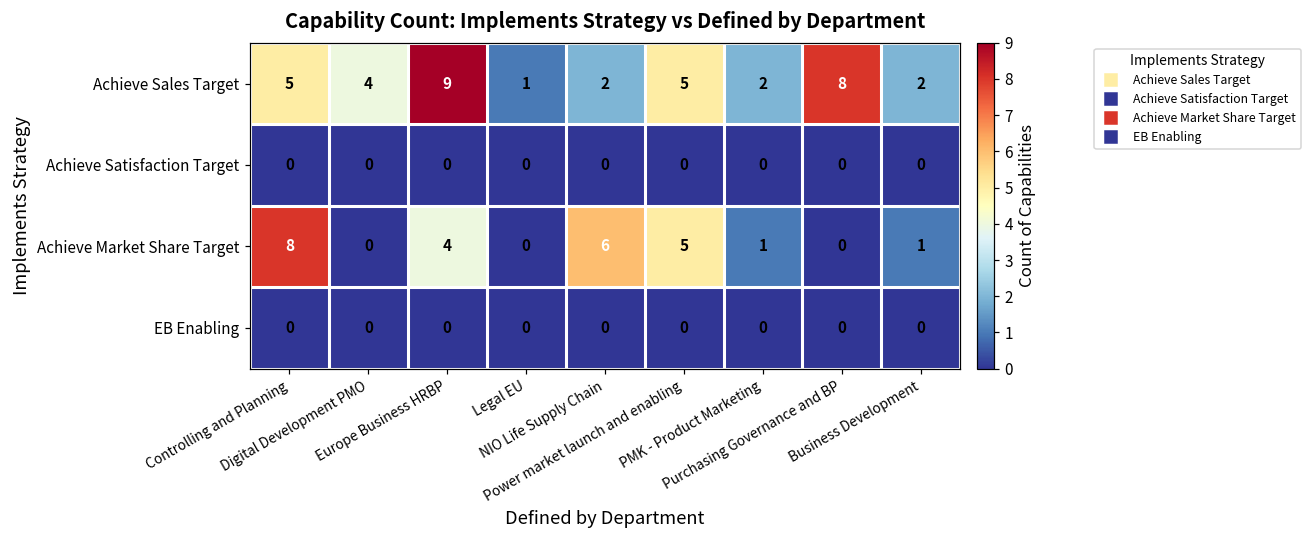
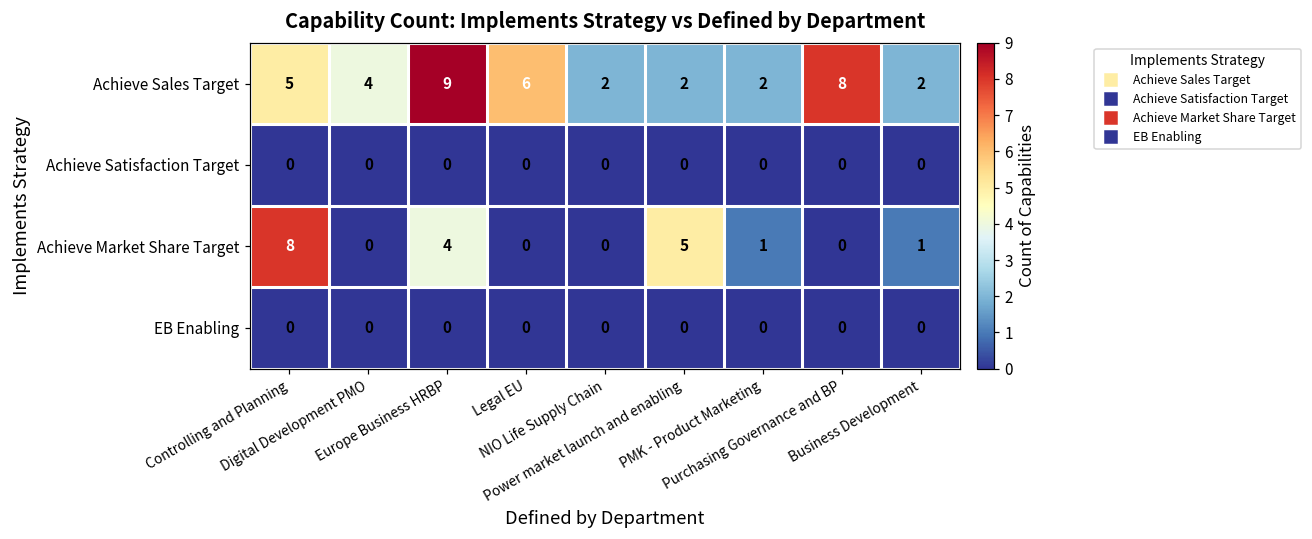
  {
    "Achieve Sales Target": {
      "Controlling and Planning": 5,
      "Digital Development PMO": 4,
      "Europe Business HRBP": 9,
-     "Legal EU": 1,
+     "Legal EU": 6,
      "NIO Life Supply Chain": 2,
-     "Power market launch and enabling": 5,
+     "Power market launch and enabling": 2,
      "PMK - Product Marketing": 2,
      "Purchasing Governance and BP": 8,
      "Business Development": 2
    },
    "Achieve Satisfaction Target": {
      "Controlling and Planning": 0,
      "Digital Development PMO": 0,
      "Europe Business HRBP": 0,
      "Legal EU": 0,
      "NIO Life Supply Chain": 0,
      "Power market launch and enabling": 0,
      "PMK - Product Marketing": 0,
      "Purchasing Governance and BP": 0,
      "Business Development": 0
    },
    "Achieve Market Share Target": {
      "Controlling and Planning": 8,
      "Digital Development PMO": 0,
      "Europe Business HRBP": 4,
      "Legal EU": 0,
-     "NIO Life Supply Chain": 6,
+     "NIO Life Supply Chain": 0,
      "Power market launch and enabling": 5,
      "PMK - Product Marketing": 1,
      "Purchasing Governance and BP": 0,
      "Business Development": 1
    },
    "EB Enabling": {
      "Controlling and Planning": 0,
      "Digital Development PMO": 0,
      "Europe Business HRBP": 0,
      "Legal EU": 0,
      "NIO Life Supply Chain": 0,
      "Power market launch and enabling": 0,
      "PMK - Product Marketing": 0,
      "Purchasing Governance and BP": 0,
      "Business Development": 0
    }
  }
